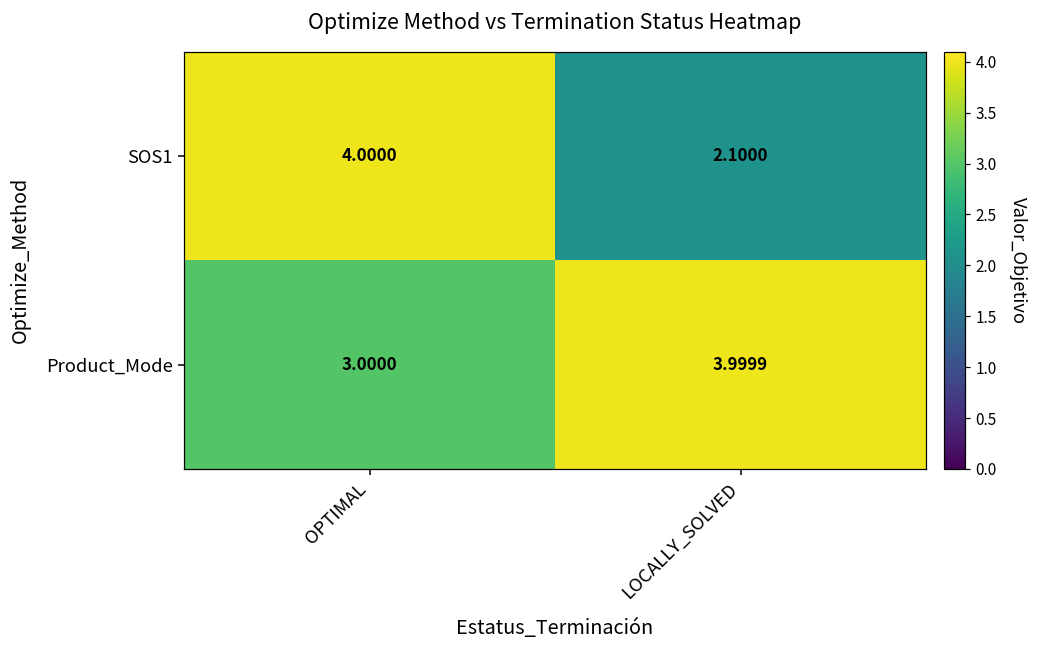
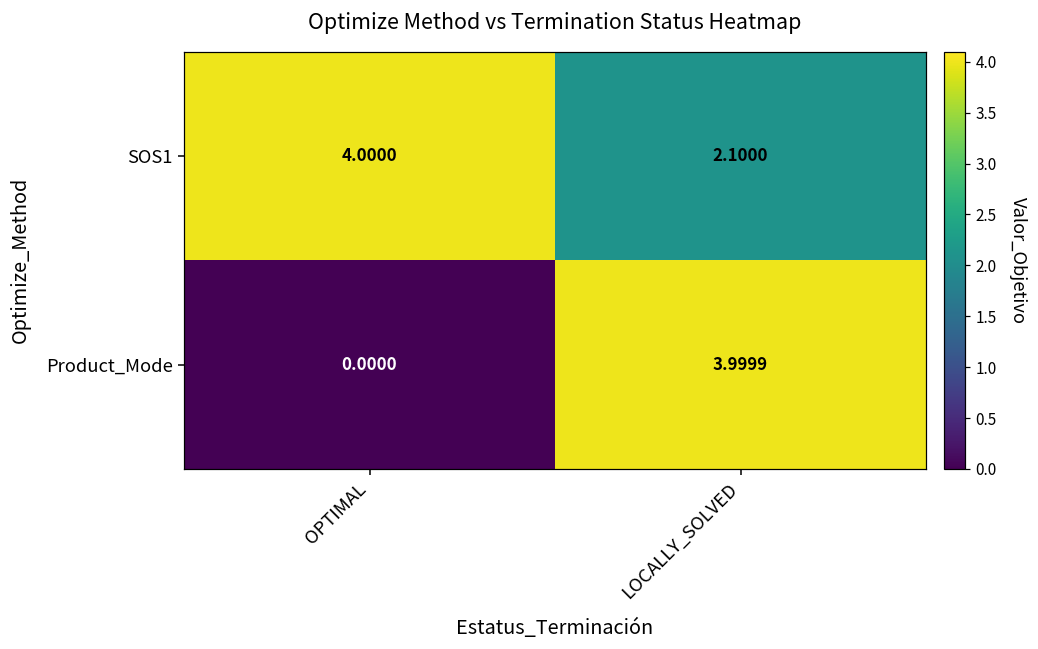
  {
    "SOS1": {
      "OPTIMAL": 4.0000,
      "LOCALLY_SOLVED": 2.1000
    },
    "Product_Mode": {
-     "OPTIMAL": 3.0000,
+     "OPTIMAL": 0.0000,
      "LOCALLY_SOLVED": 3.9999
    }
  }
